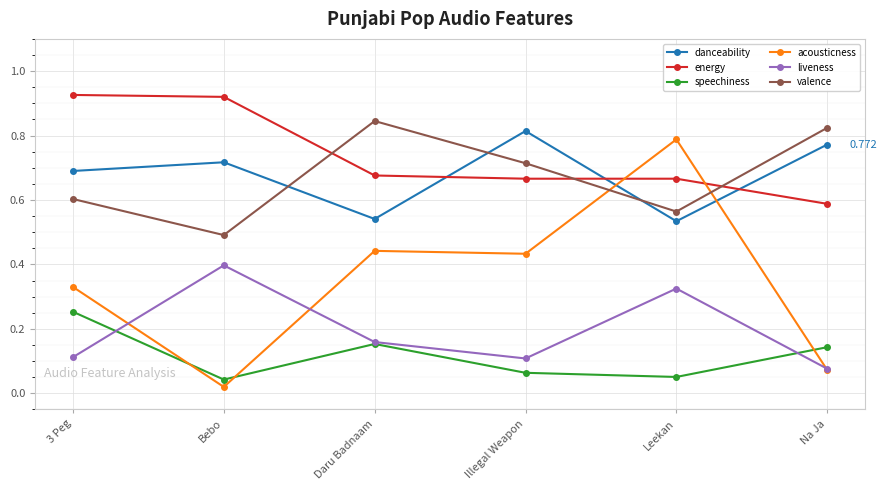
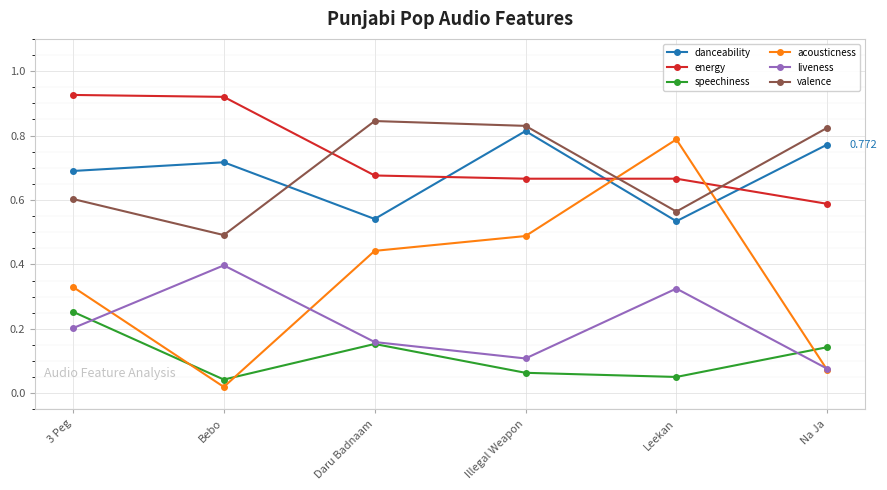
  {
    "danceability": {
      "Na Ja": 0.772
    },
    "energy": {
      "3 Peg": 0.93,
      "Bebo": 0.92,
      "Daru Badnaam": 0.68,
      "Illegal Weapon": 0.67,
      "Leekan": 0.67,
      "Na Ja": 0.59
    },
    "speechiness": {
      "3 Peg": 0.25,
      "Bebo": 0.04,
      "Illegal Weapon": 0.06,
      "Leekan": 0.05,
      "Na Ja": 0.14
    },
    "acousticness": {
      "3 Peg": 0.33,
      "Bebo": 0.02,
      "Daru Badnaam": 0.44,
-     "Illegal Weapon": 0.43,
+     "Illegal Weapon": 0.49,
      "Leekan": 0.79
    },
    "liveness": {
-     "3 Peg": 0.11,
+     "3 Peg": 0.20,
      "Bebo": 0.40,
      "Illegal Weapon": 0.11,
      "Leekan": 0.33
    },
    "valence": {
      "3 Peg": 0.60,
      "Bebo": 0.49,
      "Daru Badnaam": 0.85,
-     "Illegal Weapon": 0.71,
+     "Illegal Weapon": 0.83,
      "Leekan": 0.56,
      "Na Ja": 0.82
    }
  }
